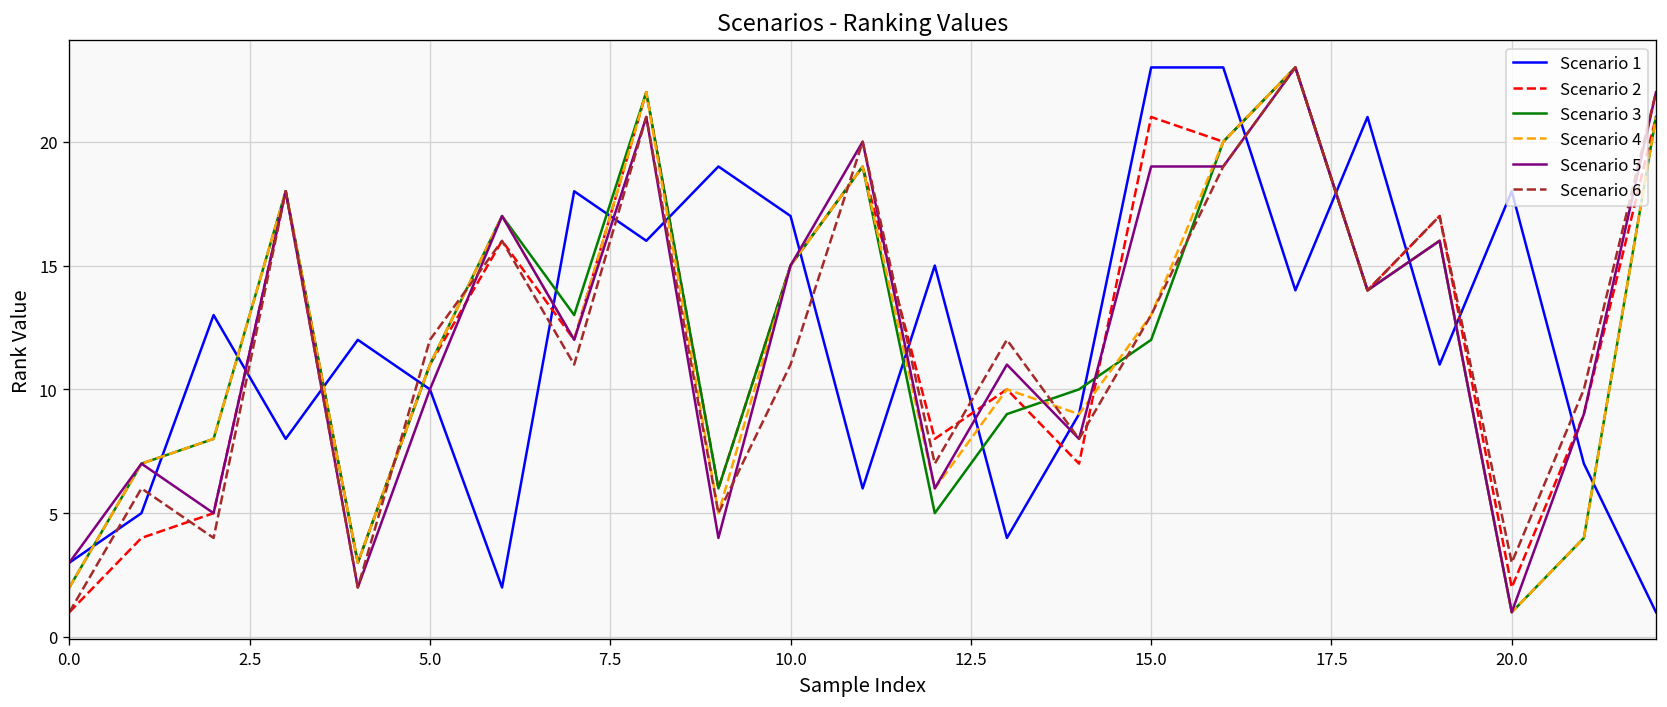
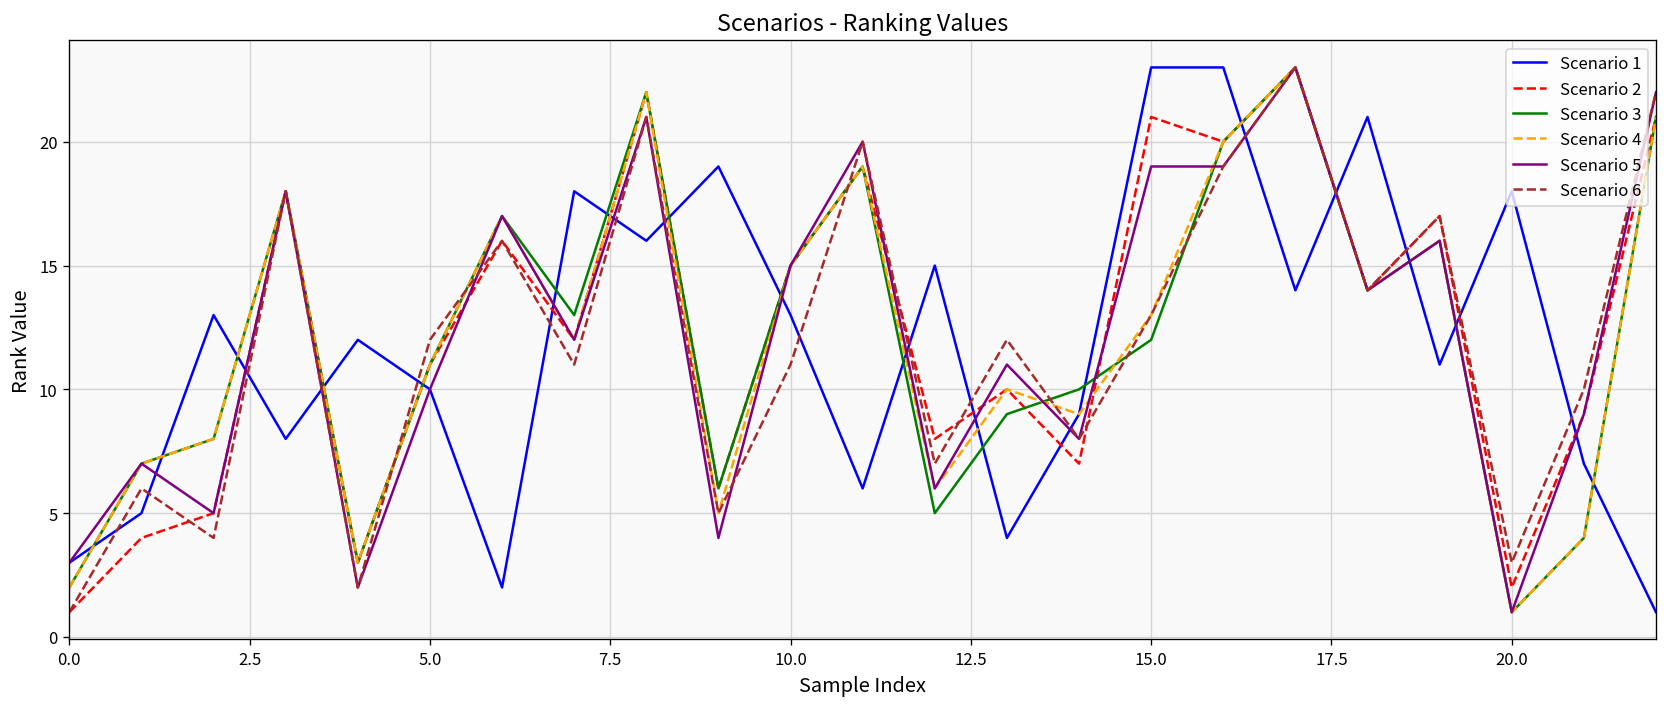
  {
    "Scenario 1": {
-     "10.0": 17,
+     "10.0": 13,
      "15.0": 23
    },
    "Scenario 2": {
      "15.0": 21,
      "20.0": 2
    },
    "Scenario 3": {
      "15.0": 12
    },
    "Scenario 5": {
      "15.0": 19
    },
    "Scenario 6": {
      "5.0": 12,
      "10.0": 11,
      "20.0": 3
    }
  }
